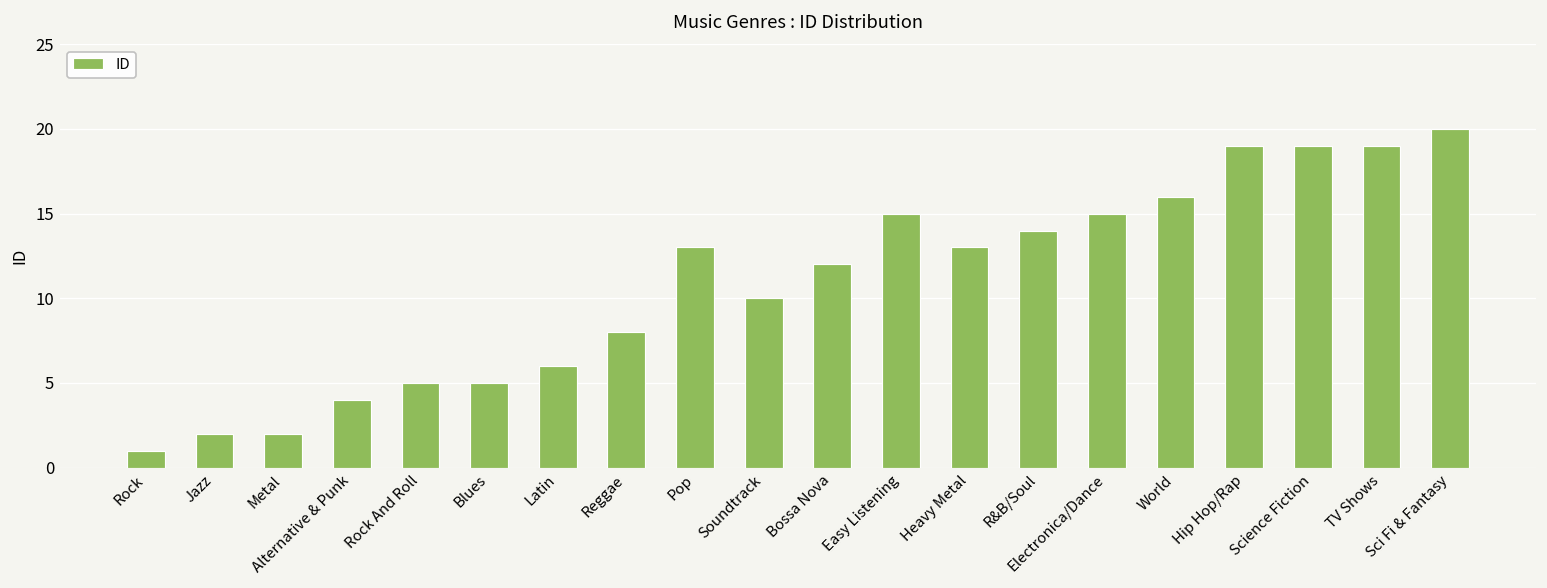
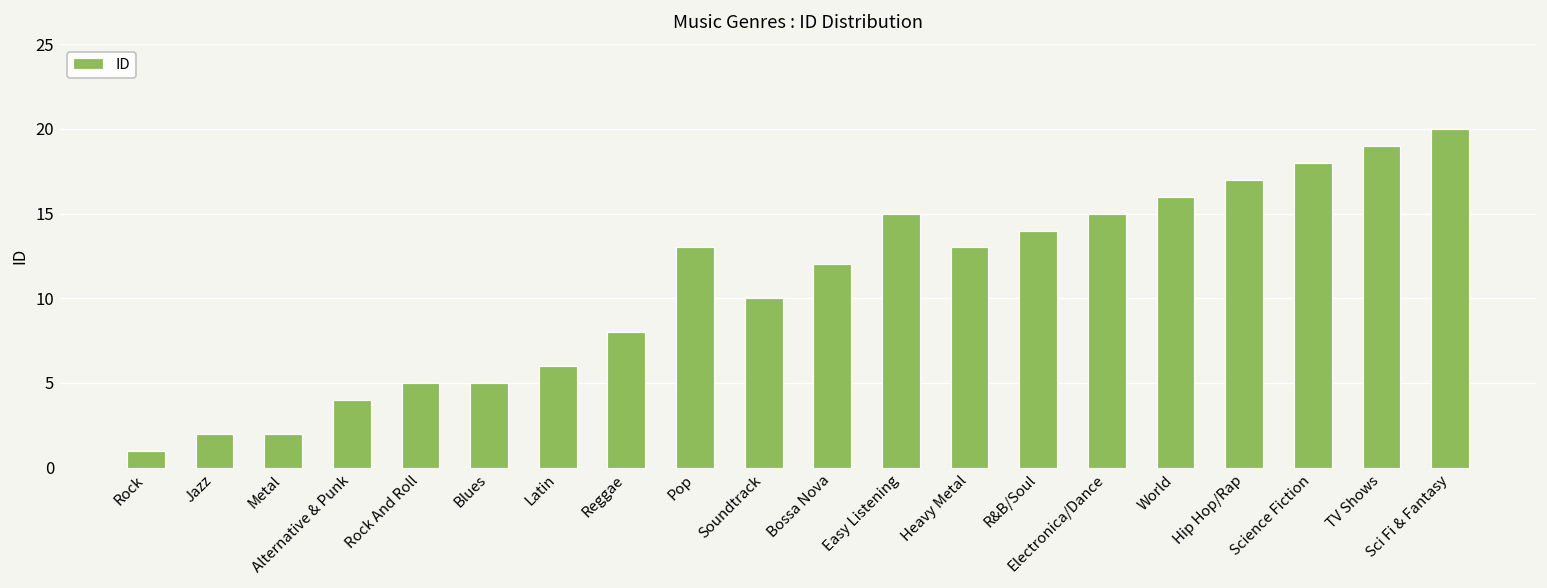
  {
    "Rock": 1,
    "Jazz": 2,
    "Metal": 2,
    "Alternative & Punk": 4,
    "Rock And Roll": 5,
    "Blues": 5,
    "Latin": 6,
    "Reggae": 8,
    "Pop": 13,
    "Soundtrack": 10,
    "Bossa Nova": 12,
    "Easy Listening": 15,
    "Heavy Metal": 13,
    "R&B/Soul": 14,
    "Electronica/Dance": 15,
    "World": 16,
-   "Hip Hop/Rap": 19,
-   "Science Fiction": 19,
+   "Hip Hop/Rap": 17,
+   "Science Fiction": 18,
    "TV Shows": 19,
    "Sci Fi & Fantasy": 20
  }
